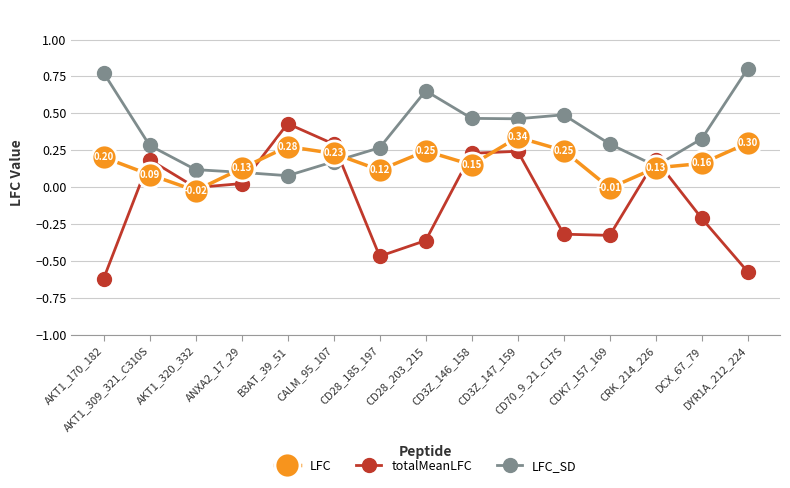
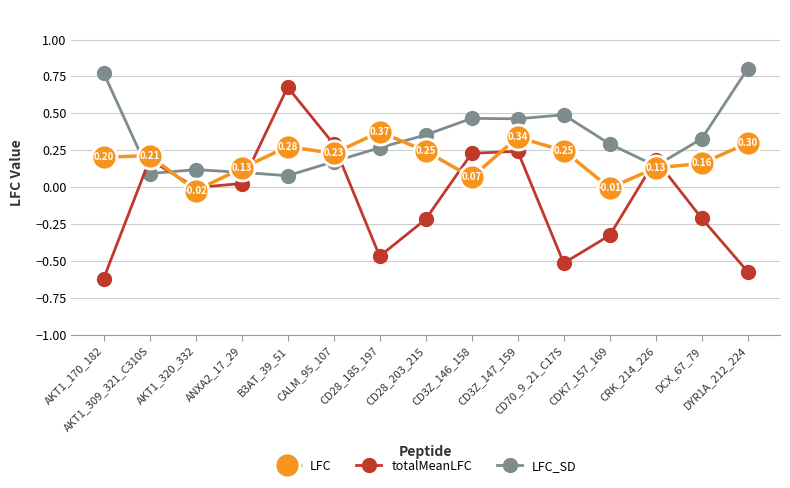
  {
    "LFC": {
      "AKT1_170_182": 0.20,
-     "AKT1_309_321_C310S": 0.09,
+     "AKT1_309_321_C310S": 0.21,
      "B3AT_39_51": 0.28,
      "CALM_95_107": 0.23,
-     "CD28_185_197": 0.12,
+     "CD28_185_197": 0.37,
      "CD28_203_215": 0.25,
-     "CD3Z_146_158": 0.15,
+     "CD3Z_146_158": 0.07,
      "CD3Z_147_159": 0.34,
      "CD70_9_21_C17S": 0.25,
      "CDK7_157_169": -0.01,
      "DCX_67_79": 0.16,
      "DYR1A_212_224": 0.30
    },
    "totalMeanLFC": {
      "AKT1_170_182": -0.62,
      "ANXA2_17_29": 0.03,
-     "B3AT_39_51": 0.43,
+     "B3AT_39_51": 0.68,
      "CALM_95_107": 0.29,
      "CD28_185_197": -0.47,
-     "CD28_203_215": -0.36,
+     "CD28_203_215": -0.22,
      "CD3Z_146_158": 0.23,
      "CD3Z_147_159": 0.24,
-     "CD70_9_21_C17S": -0.32,
+     "CD70_9_21_C17S": -0.51,
      "CDK7_157_169": -0.33,
      "CRK_214_226": 0.19,
      "DCX_67_79": -0.21,
      "DYR1A_212_224": -0.57
    },
    "LFC_SD": {
      "AKT1_170_182": 0.78,
-     "AKT1_309_321_C310S": 0.28,
+     "AKT1_309_321_C310S": 0.09,
      "AKT1_320_332": 0.12,
      "B3AT_39_51": 0.08,
      "CALM_95_107": 0.17,
      "CD28_185_197": 0.27,
-     "CD28_203_215": 0.65,
+     "CD28_203_215": 0.35,
      "CD3Z_146_158": 0.47,
      "CD3Z_147_159": 0.46,
      "CD70_9_21_C17S": 0.49,
      "CDK7_157_169": 0.29,
      "DCX_67_79": 0.33,
      "DYR1A_212_224": 0.80
    }
  }
